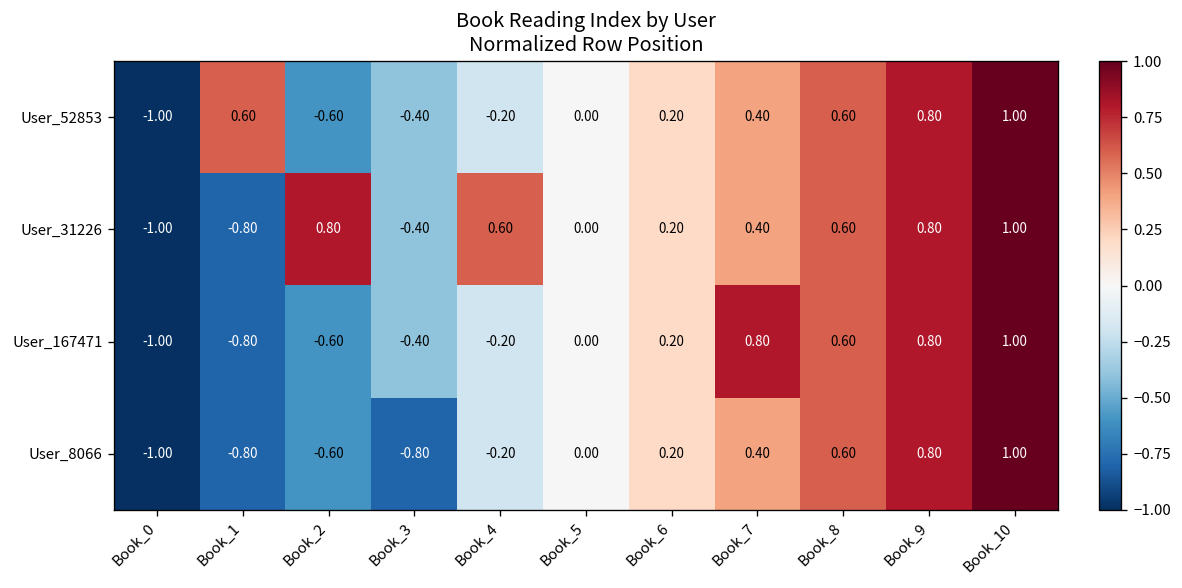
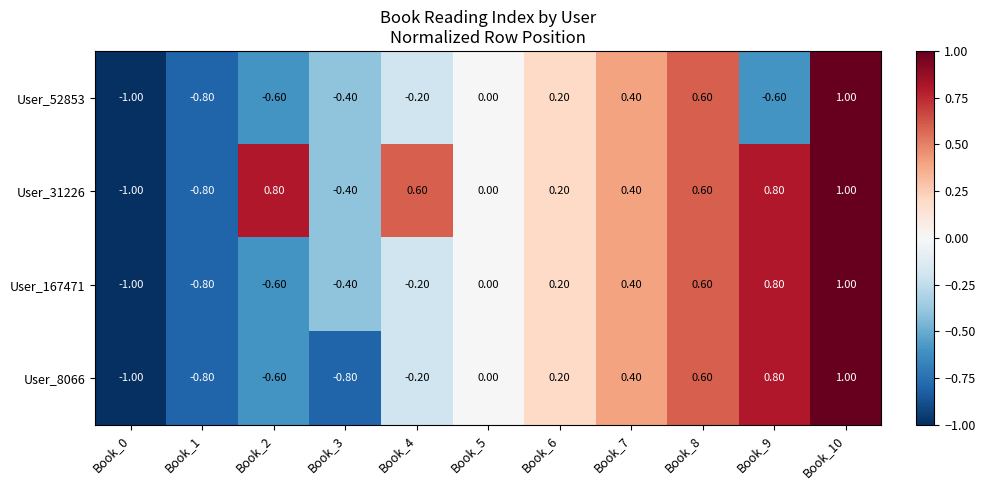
  {
    "User_52853": {
      "Book_0": -1.00,
-     "Book_1": 0.60,
+     "Book_1": -0.80,
      "Book_2": -0.60,
      "Book_3": -0.40,
      "Book_4": -0.20,
      "Book_5": 0.00,
      "Book_6": 0.20,
      "Book_7": 0.40,
      "Book_8": 0.60,
-     "Book_9": 0.80,
+     "Book_9": -0.60,
      "Book_10": 1.00
    },
    "User_31226": {
      "Book_0": -1.00,
      "Book_1": -0.80,
      "Book_2": 0.80,
      "Book_3": -0.40,
      "Book_4": 0.60,
      "Book_5": 0.00,
      "Book_6": 0.20,
      "Book_7": 0.40,
      "Book_8": 0.60,
      "Book_9": 0.80,
      "Book_10": 1.00
    },
    "User_167471": {
      "Book_0": -1.00,
      "Book_1": -0.80,
      "Book_2": -0.60,
      "Book_3": -0.40,
      "Book_4": -0.20,
      "Book_5": 0.00,
      "Book_6": 0.20,
-     "Book_7": 0.80,
+     "Book_7": 0.40,
      "Book_8": 0.60,
      "Book_9": 0.80,
      "Book_10": 1.00
    },
    "User_8066": {
      "Book_0": -1.00,
      "Book_1": -0.80,
      "Book_2": -0.60,
      "Book_3": -0.80,
      "Book_4": -0.20,
      "Book_5": 0.00,
      "Book_6": 0.20,
      "Book_7": 0.40,
      "Book_8": 0.60,
      "Book_9": 0.80,
      "Book_10": 1.00
    }
  }
